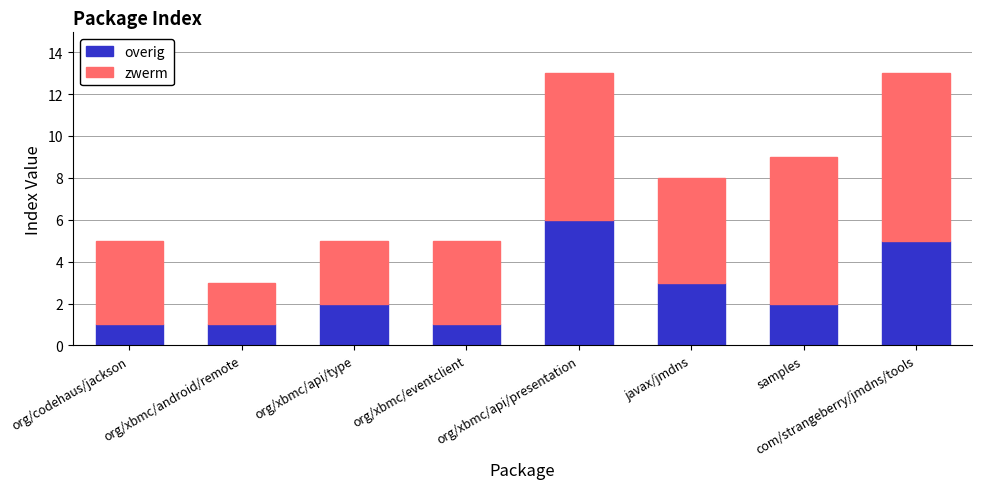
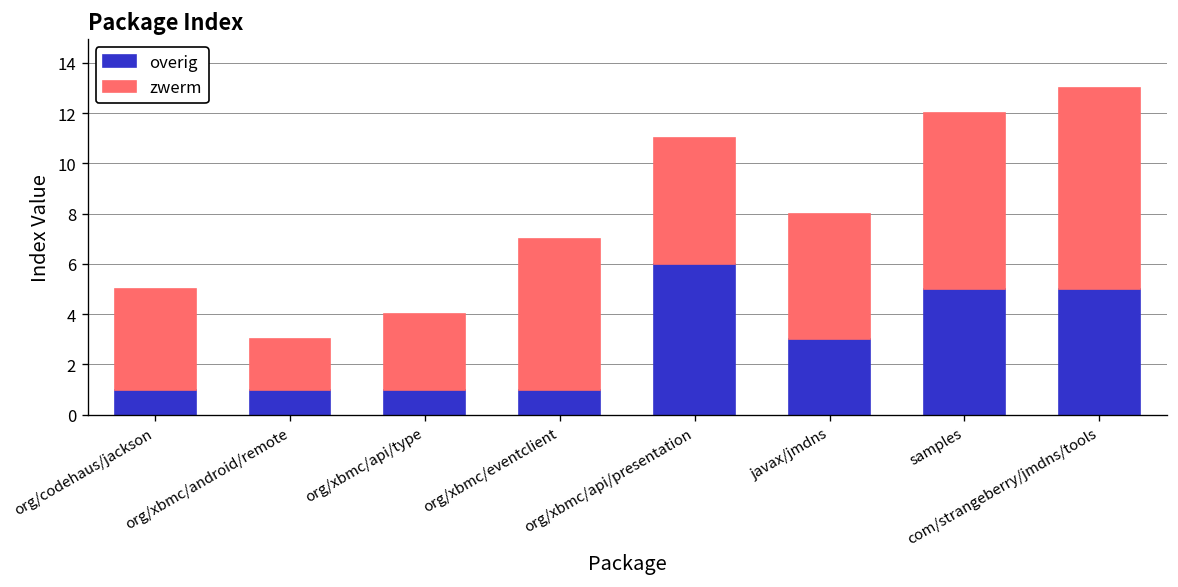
  {
    "overig": {
      "org/codehaus/jackson": 1,
      "org/xbmc/android/remote": 1,
-     "org/xbmc/api/type": 2,
+     "org/xbmc/api/type": 1,
      "org/xbmc/eventclient": 1,
      "org/xbmc/api/presentation": 6,
      "javax/jmdns": 3,
-     "samples": 2,
+     "samples": 5,
      "com/strangeberry/jmdns/tools": 5
    },
    "zwerm": {
      "org/codehaus/jackson": 4,
      "org/xbmc/android/remote": 2,
      "org/xbmc/api/type": 3,
-     "org/xbmc/eventclient": 4,
-     "org/xbmc/api/presentation": 7,
+     "org/xbmc/eventclient": 6,
+     "org/xbmc/api/presentation": 5,
      "javax/jmdns": 5,
      "samples": 7,
      "com/strangeberry/jmdns/tools": 8
    }
  }
